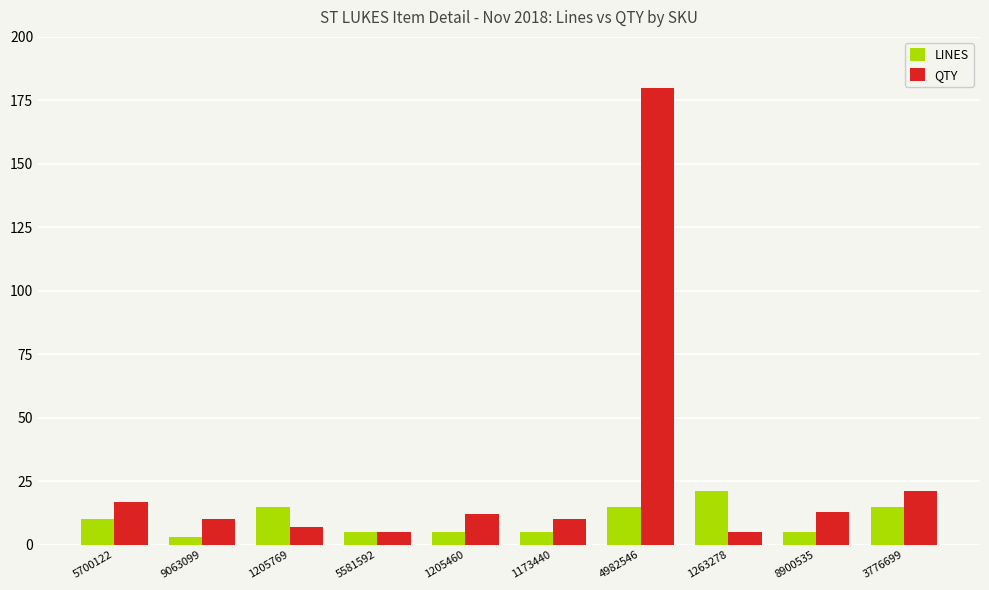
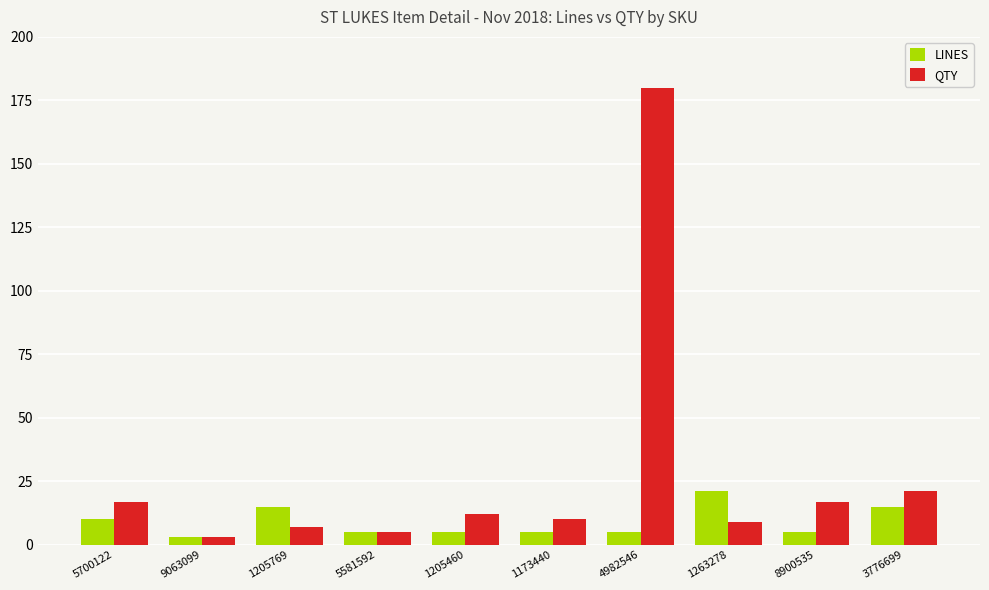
  {
    "LINES": {
      "5700122": 10,
      "9063099": 3,
      "1205769": 15,
      "5581592": 5,
      "1205460": 5,
      "1173440": 5,
-     "4982546": 15,
+     "4982546": 5,
      "1263278": 21,
      "8900535": 5,
      "3776699": 15
    },
    "QTY": {
      "5700122": 17,
-     "9063099": 10,
+     "9063099": 3,
      "1205769": 7,
      "5581592": 5,
      "1205460": 12,
      "1173440": 10,
      "4982546": 180,
-     "1263278": 5,
-     "8900535": 13,
+     "1263278": 9,
+     "8900535": 17,
      "3776699": 21
    }
  }
